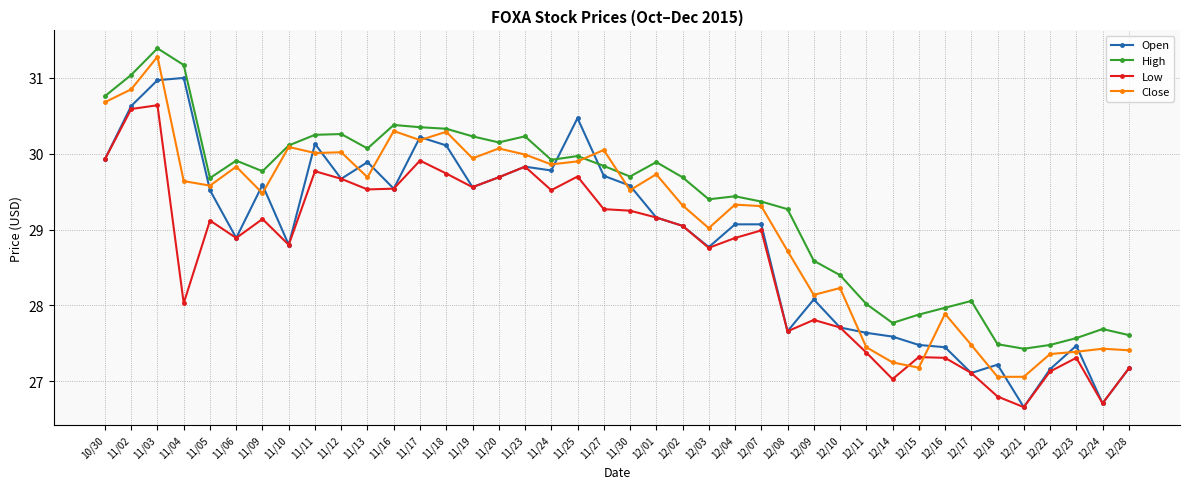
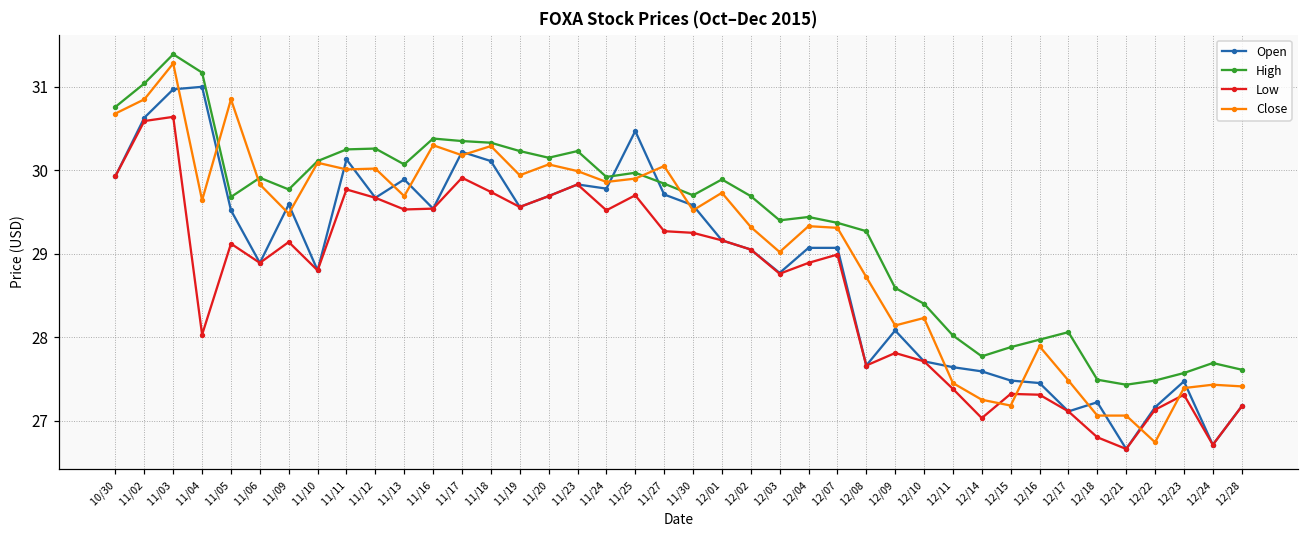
  {
    "Open": {
      "11/02": 30.6,
      "11/03": 31.0,
      "11/04": 31.0,
      "11/05": 29.5,
      "11/09": 29.6,
      "11/11": 30.1,
      "11/13": 29.9,
      "11/17": 30.2,
      "11/18": 30.1,
      "11/24": 29.8,
      "11/25": 30.5,
      "11/27": 29.7,
      "11/30": 29.6,
      "12/04": 29.1,
      "12/07": 29.1,
      "12/09": 28.1,
      "12/11": 27.6,
      "12/14": 27.6,
      "12/15": 27.5,
      "12/16": 27.5,
      "12/18": 27.2,
      "12/23": 27.5
    },
    "High": {
      "10/30": 30.8,
      "11/02": 31.0,
      "11/03": 31.4,
      "11/04": 31.2,
      "11/05": 29.7,
      "11/06": 29.9,
      "11/09": 29.8,
      "11/11": 30.3,
      "11/12": 30.3,
      "11/13": 30.1,
      "11/16": 30.4,
      "11/17": 30.4,
      "11/18": 30.3,
      "11/19": 30.2,
      "11/20": 30.2,
      "11/23": 30.2,
      "11/24": 29.9,
      "11/25": 30.0,
      "11/27": 29.8,
      "11/30": 29.7,
      "12/01": 29.9,
      "12/02": 29.7,
      "12/03": 29.4,
      "12/04": 29.4,
      "12/07": 29.4,
      "12/08": 29.3,
      "12/09": 28.6,
      "12/10": 28.4,
      "12/11": 28.0,
      "12/14": 27.8,
      "12/15": 27.9,
      "12/16": 28.0,
      "12/17": 28.1,
      "12/18": 27.5,
      "12/21": 27.4,
      "12/22": 27.5,
      "12/23": 27.6,
      "12/24": 27.7,
      "12/28": 27.6
    },
    "Low": {
      "11/02": 30.6,
      "11/03": 30.6,
      "11/04": 28.0,
      "11/05": 29.1,
      "11/09": 29.1,
      "11/11": 29.8,
      "11/13": 29.5,
      "11/17": 29.9,
      "11/18": 29.7,
      "11/24": 29.5,
      "11/25": 29.7,
      "11/27": 29.3,
      "11/30": 29.3,
      "12/04": 28.9,
      "12/07": 29.0,
      "12/09": 27.8,
      "12/11": 27.4,
      "12/14": 27.0,
      "12/15": 27.3,
      "12/16": 27.3,
      "12/18": 26.8,
      "12/23": 27.3
    },
    "Close": {
      "10/30": 30.7,
      "11/02": 30.9,
      "11/03": 31.3,
      "11/04": 29.6,
-     "11/05": 29.6,
+     "11/05": 30.9,
      "11/06": 29.8,
      "11/09": 29.5,
      "11/11": 30.0,
      "11/12": 30.0,
      "11/13": 29.7,
      "11/16": 30.3,
      "11/17": 30.2,
      "11/18": 30.3,
      "11/19": 29.9,
      "11/20": 30.1,
      "11/23": 30.0,
      "11/24": 29.9,
      "11/25": 29.9,
      "11/27": 30.1,
      "11/30": 29.5,
      "12/01": 29.7,
      "12/02": 29.3,
      "12/03": 29.0,
      "12/04": 29.3,
      "12/07": 29.3,
      "12/08": 28.7,
      "12/09": 28.1,
      "12/10": 28.2,
      "12/11": 27.5,
      "12/14": 27.3,
      "12/15": 27.2,
      "12/16": 27.9,
      "12/17": 27.5,
      "12/18": 27.1,
      "12/21": 27.1,
-     "12/22": 27.4,
+     "12/22": 26.7,
      "12/23": 27.4,
      "12/24": 27.4,
      "12/28": 27.4
    }
  }
